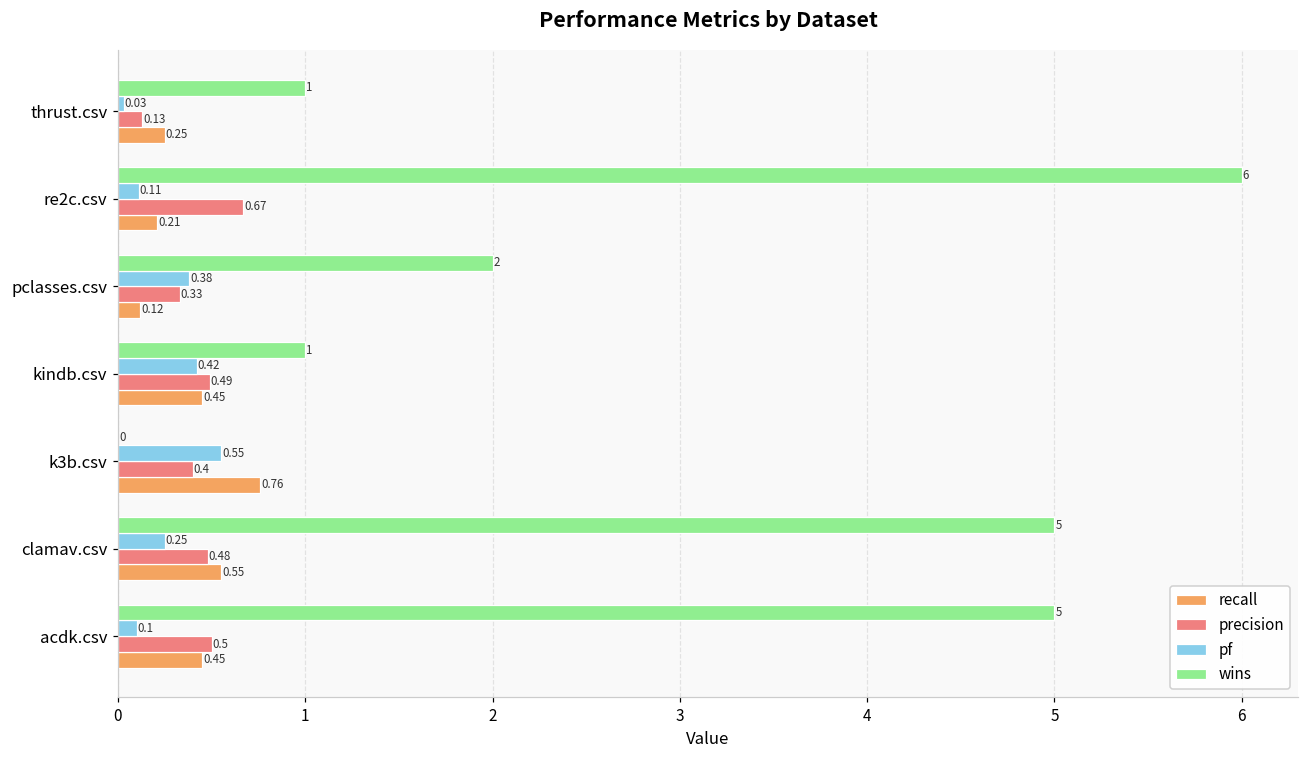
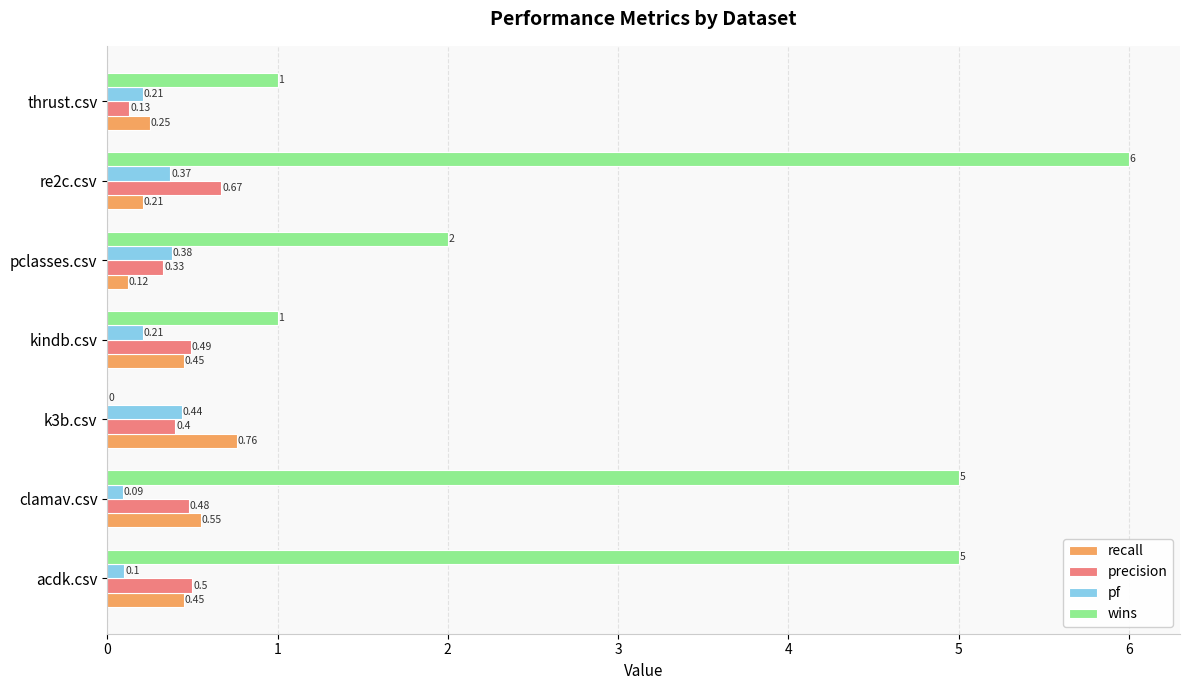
  {
    "pf": {
-     "thrust.csv": 0.03,
-     "re2c.csv": 0.11,
+     "thrust.csv": 0.21,
+     "re2c.csv": 0.37,
      "pclasses.csv": 0.38,
-     "kindb.csv": 0.42,
-     "k3b.csv": 0.55,
-     "clamav.csv": 0.25,
+     "kindb.csv": 0.21,
+     "k3b.csv": 0.44,
+     "clamav.csv": 0.09,
      "acdk.csv": 0.1
    },
    "wins": {
      "thrust.csv": 1,
      "re2c.csv": 6,
      "pclasses.csv": 2,
      "kindb.csv": 1,
      "k3b.csv": 0,
      "clamav.csv": 5,
      "acdk.csv": 5
    }
  }
